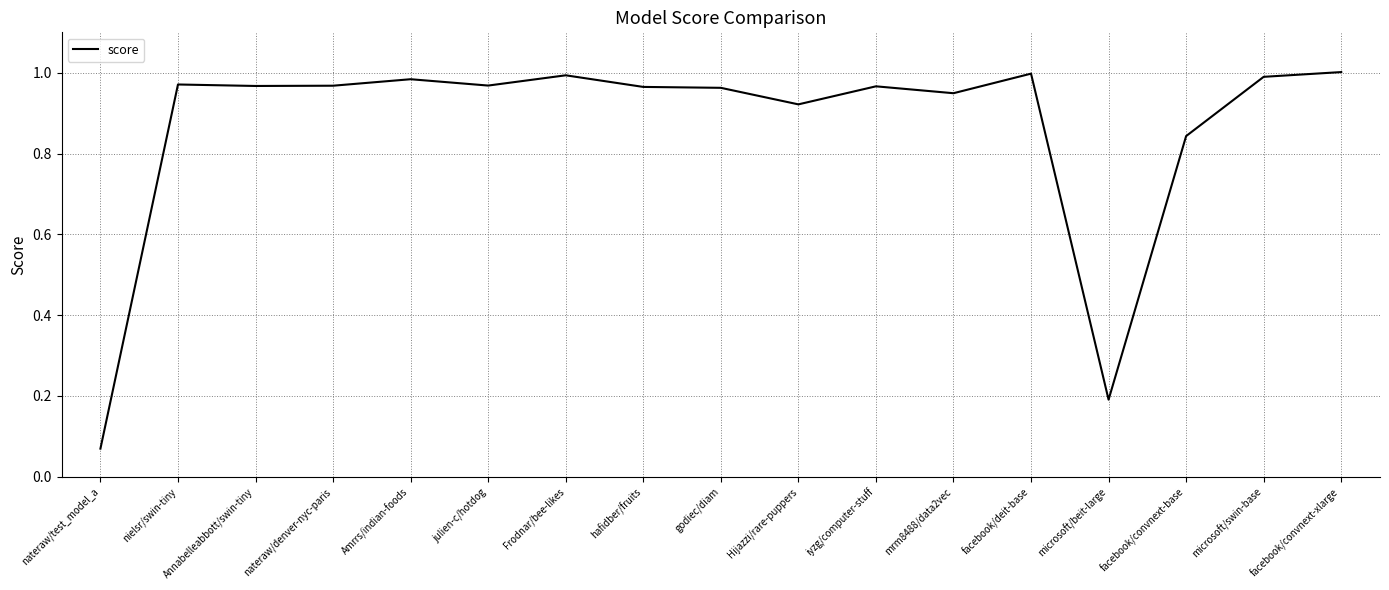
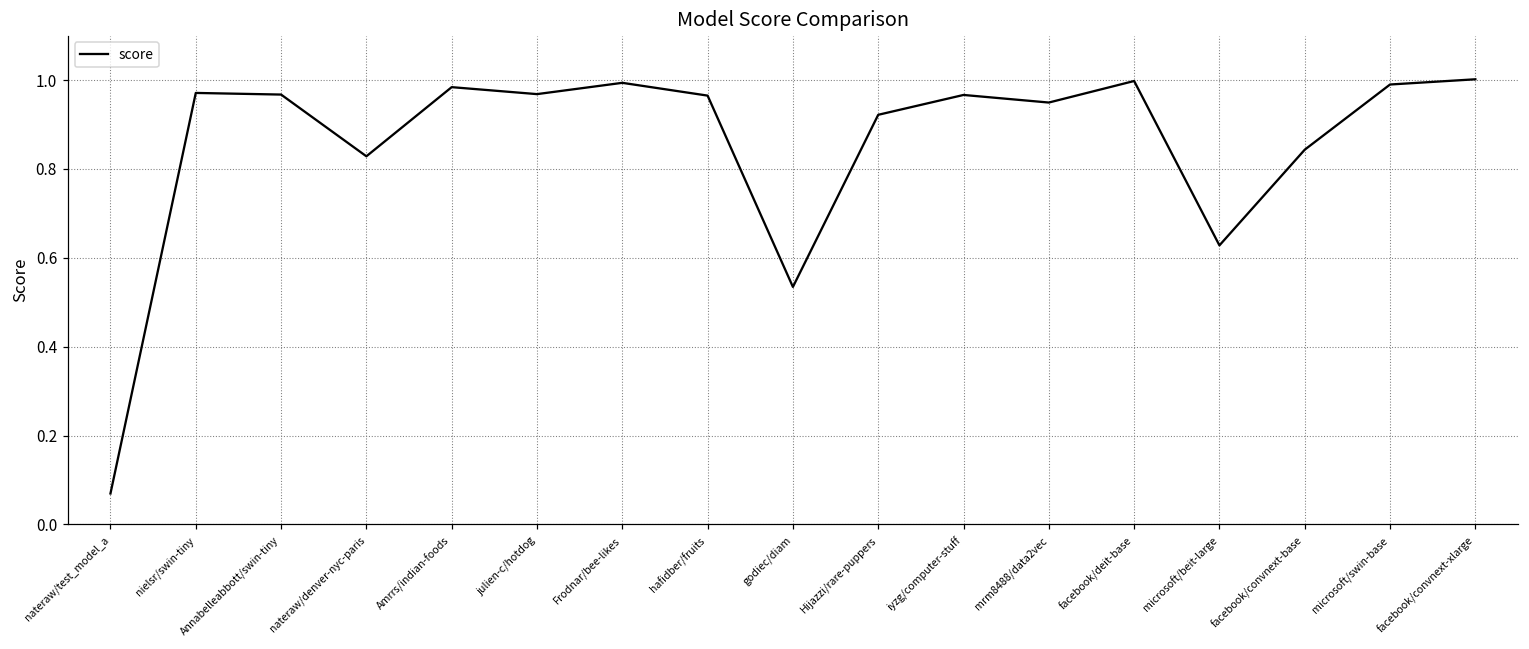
  {
    "nateraw/test_model_a": 0.07,
    "nielsr/swin-tiny": 0.97,
    "Annabelleabbott/swin-tiny": 0.97,
-   "nateraw/denver-nyc-paris": 0.97,
+   "nateraw/denver-nyc-paris": 0.83,
    "Amrrs/indian-foods": 0.98,
    "julien-c/hotdog": 0.97,
    "Frodnar/bee-likes": 0.99,
    "hafidber/fruits": 0.96,
-   "godiec/diam": 0.96,
+   "godiec/diam": 0.53,
    "Hijazzi/rare-puppers": 0.92,
    "iyzg/computer-stuff": 0.97,
    "mrm8488/data2vec": 0.95,
    "facebook/deit-base": 1.00,
-   "microsoft/beit-large": 0.19,
+   "microsoft/beit-large": 0.63,
    "facebook/convnext-base": 0.84,
    "microsoft/swin-base": 0.99,
    "facebook/convnext-xlarge": 1.00
  }
